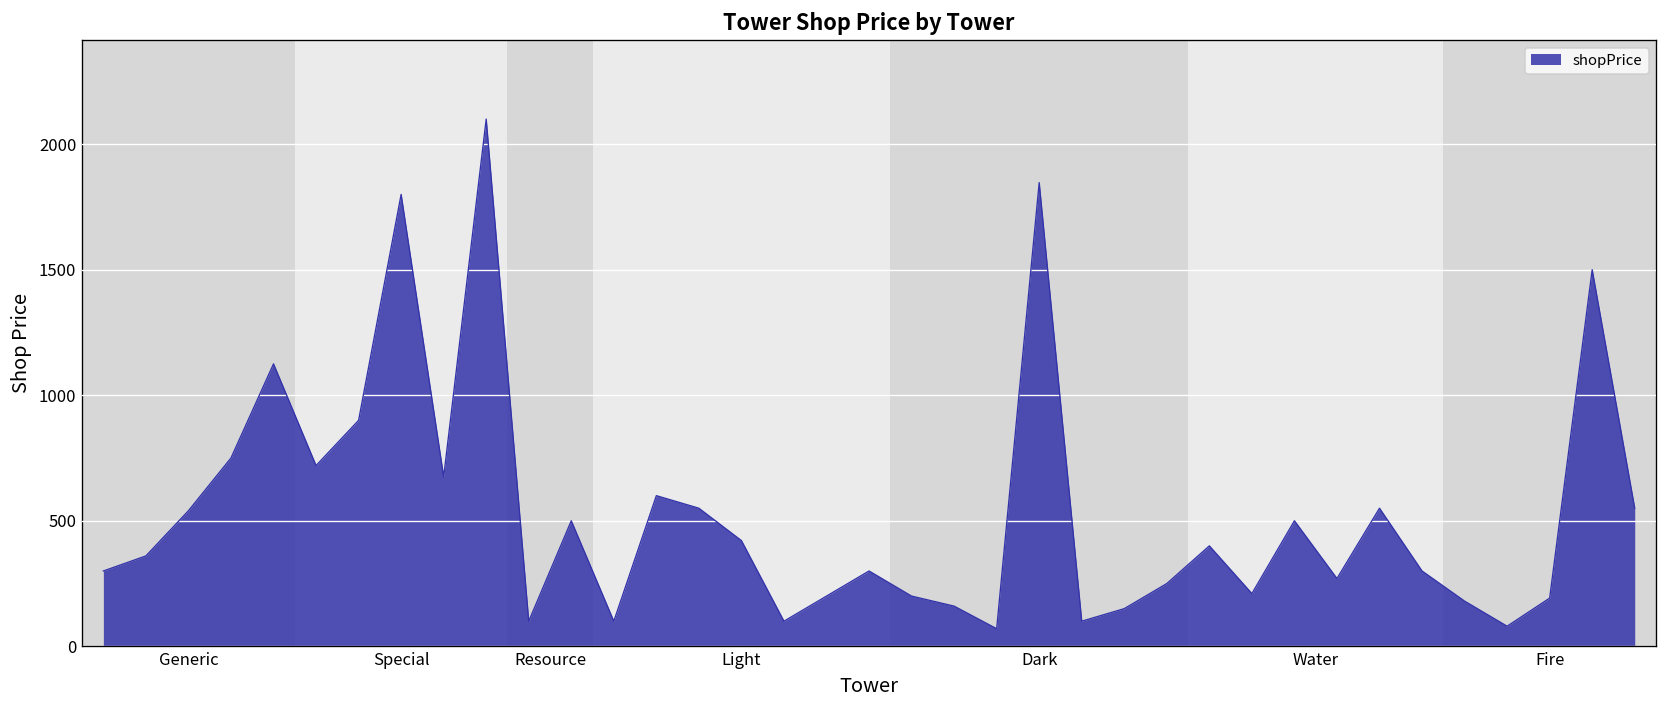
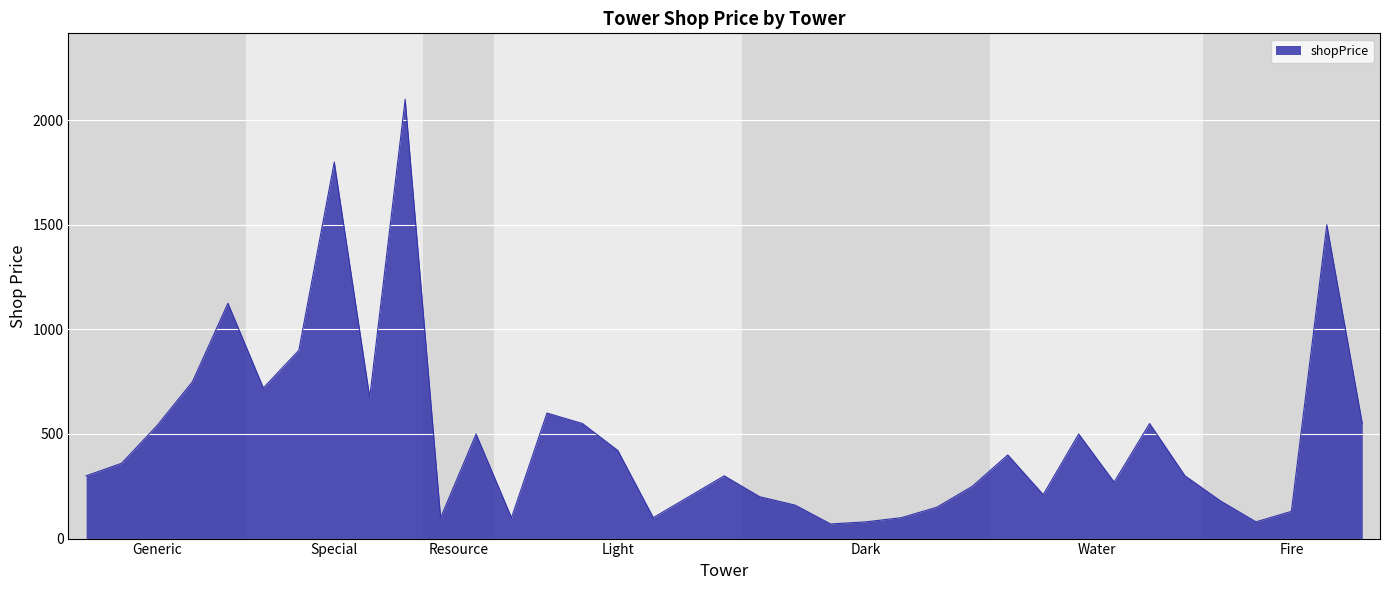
  {
    "Generic": 540,
    "Special": 1800,
    "Light": 420,
-   "Dark": 1850,
-   "Fire": 190
+   "Dark": 80,
+   "Fire": 130
  }
